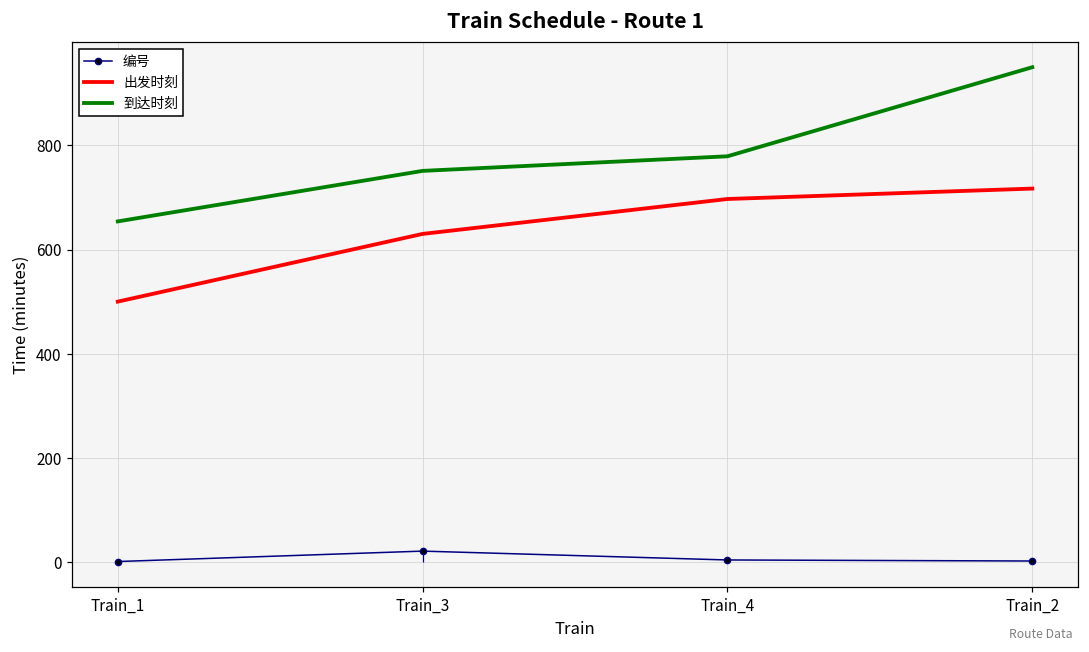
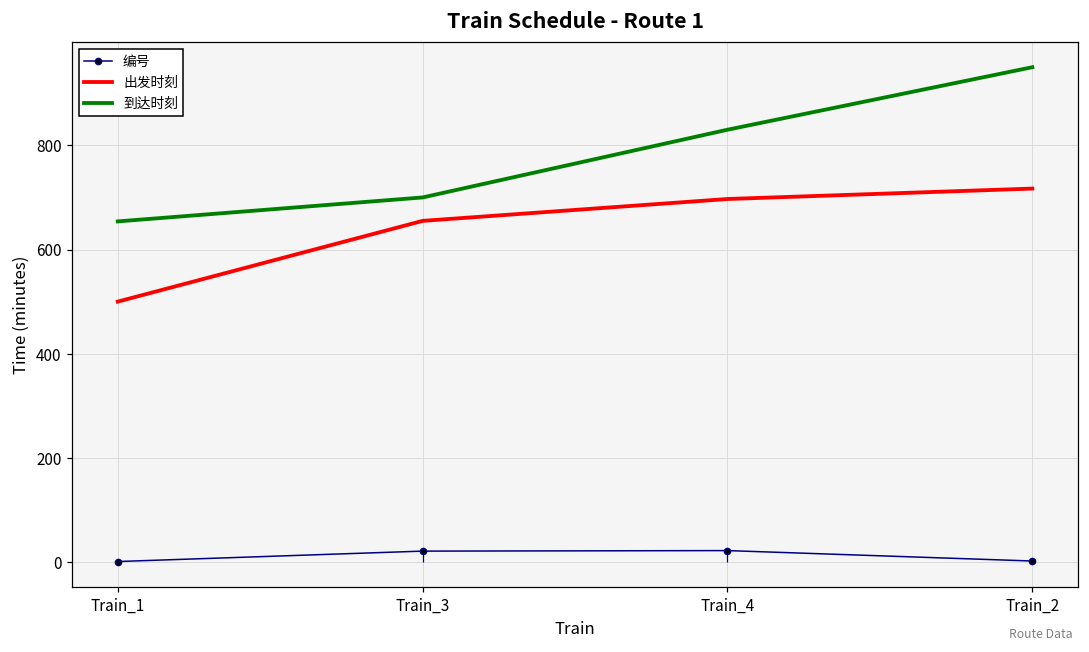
  {
    "编号": {
      "Train_1": 0,
      "Train_3": 20,
-     "Train_4": 0,
+     "Train_4": 20,
      "Train_2": 0
    },
    "出发时刻": {
      "Train_1": 500,
-     "Train_3": 630,
+     "Train_3": 660,
      "Train_4": 700,
      "Train_2": 720
    },
    "到达时刻": {
      "Train_1": 650,
-     "Train_3": 750,
-     "Train_4": 780,
+     "Train_3": 700,
+     "Train_4": 830,
      "Train_2": 950
    }
  }
